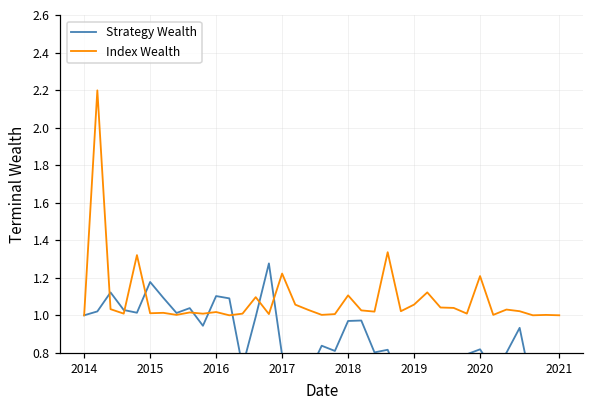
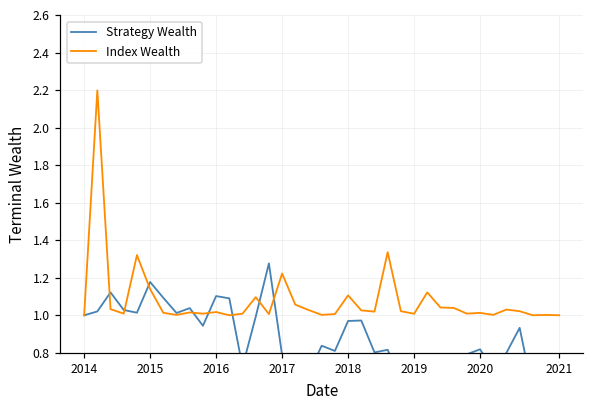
  {
    "Strategy Wealth": {
      "2015": 1.18,
      "2016": 1.10,
      "2018": 0.97,
      "2020": 0.82
    },
    "Index Wealth": {
-     "2015": 1.01,
+     "2015": 1.14,
      "2016": 1.02,
      "2017": 1.22,
      "2018": 1.11,
-     "2019": 1.06,
-     "2020": 1.21,
+     "2019": 1.01,
+     "2020": 1.01,
      "2021": 1.00
    }
  }
